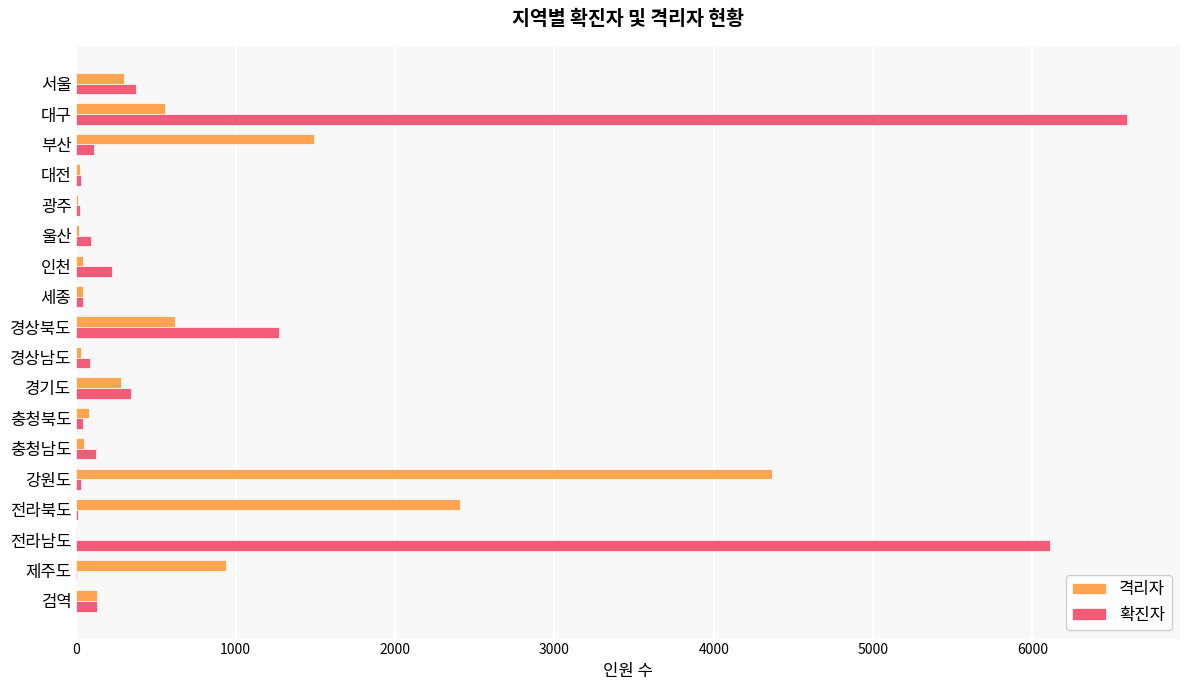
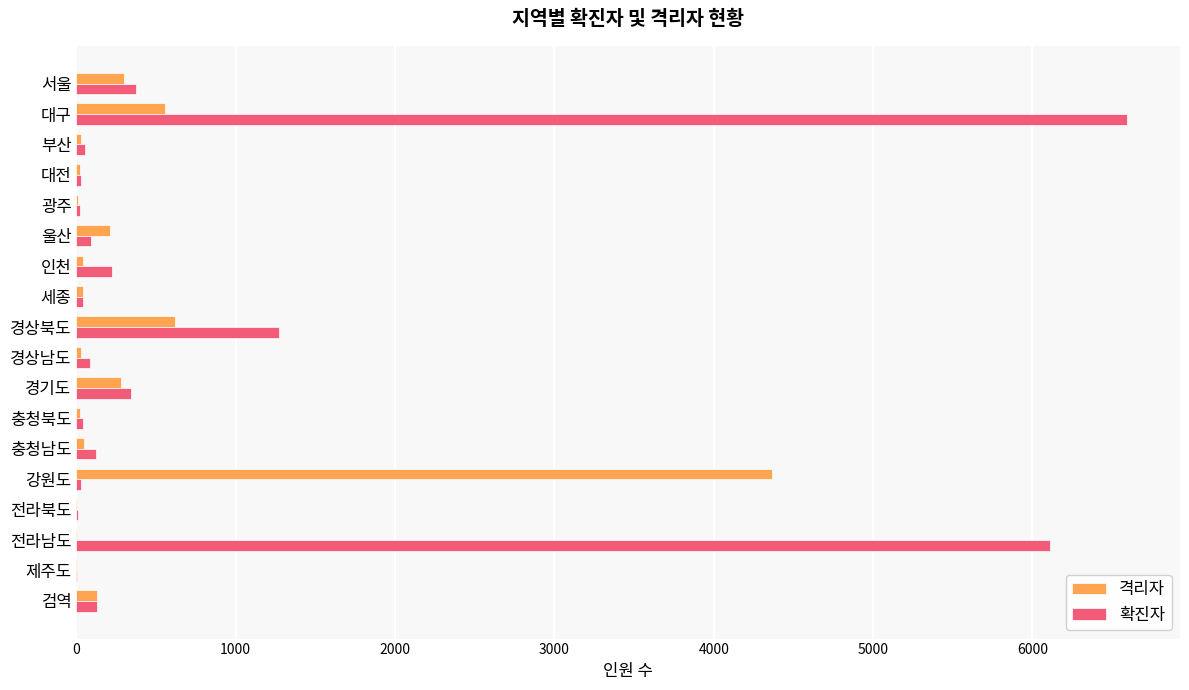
  {
    "격리자": {
      "서울": 300,
      "대구": 560,
-     "부산": 1490,
+     "부산": 30,
      "대전": 20,
-     "울산": 20,
+     "울산": 210,
      "인천": 40,
      "세종": 40,
      "경상북도": 620,
      "경상남도": 30,
      "경기도": 280,
-     "충청북도": 80,
+     "충청북도": 20,
      "충청남도": 50,
      "강원도": 4370,
-     "전라북도": 2410,
-     "제주도": 940,
+     "전라북도": 0,
+     "제주도": 0,
      "검역": 130
    },
    "확진자": {
      "서울": 380,
      "대구": 6600,
-     "부산": 110,
+     "부산": 60,
      "대전": 30,
      "광주": 20,
      "울산": 90,
      "인천": 220,
      "세종": 40,
      "경상북도": 1270,
      "경상남도": 90,
      "경기도": 350,
      "충청북도": 40,
      "충청남도": 120,
      "강원도": 30,
      "전라남도": 6110,
      "검역": 130
    }
  }
